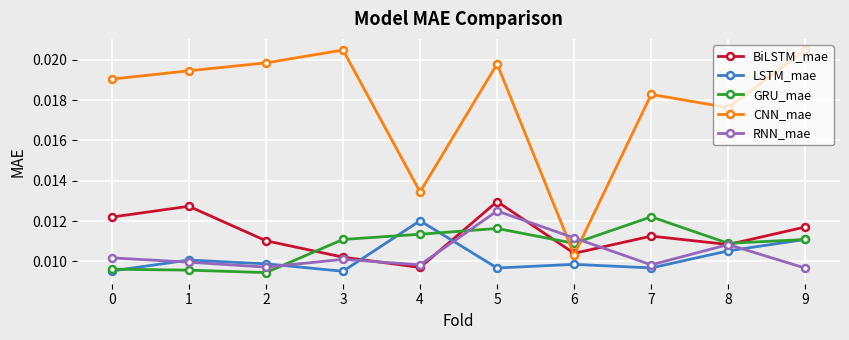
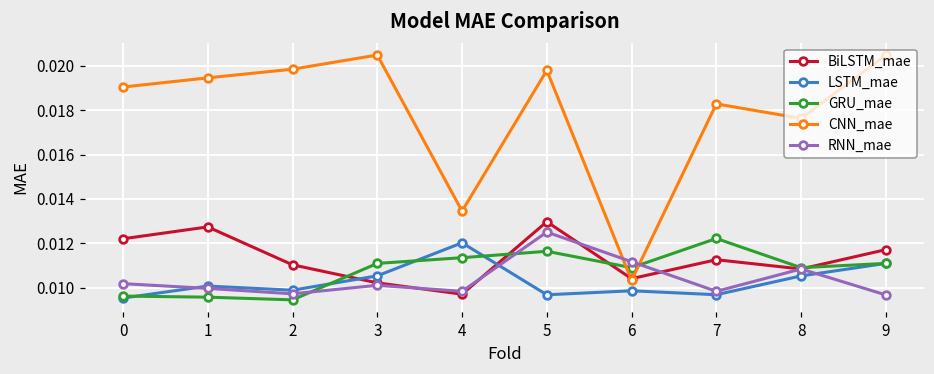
  {
    "BiLSTM_mae": {
      "0": 0.0122,
      "1": 0.0127,
      "2": 0.0110,
      "4": 0.0097,
      "5": 0.0130,
      "7": 0.0113,
      "9": 0.0117
    },
    "LSTM_mae": {
      "2": 0.0099,
-     "3": 0.0095,
+     "3": 0.0105,
      "4": 0.0120,
      "5": 0.0097,
      "6": 0.0099,
      "7": 0.0097,
      "8": 0.0105
    },
    "GRU_mae": {
      "1": 0.0096,
      "2": 0.0094,
      "3": 0.0111,
      "4": 0.0113,
      "5": 0.0116,
      "6": 0.0109,
      "7": 0.0122
    },
    "CNN_mae": {
      "0": 0.0190,
      "1": 0.0195,
      "2": 0.0198,
      "3": 0.0205,
      "4": 0.0134,
      "5": 0.0198,
      "7": 0.0183
    },
    "RNN_mae": {
      "0": 0.0102,
      "2": 0.0097,
      "4": 0.0098,
      "5": 0.0125,
      "6": 0.0112,
      "7": 0.0098,
      "9": 0.0097
    }
  }
